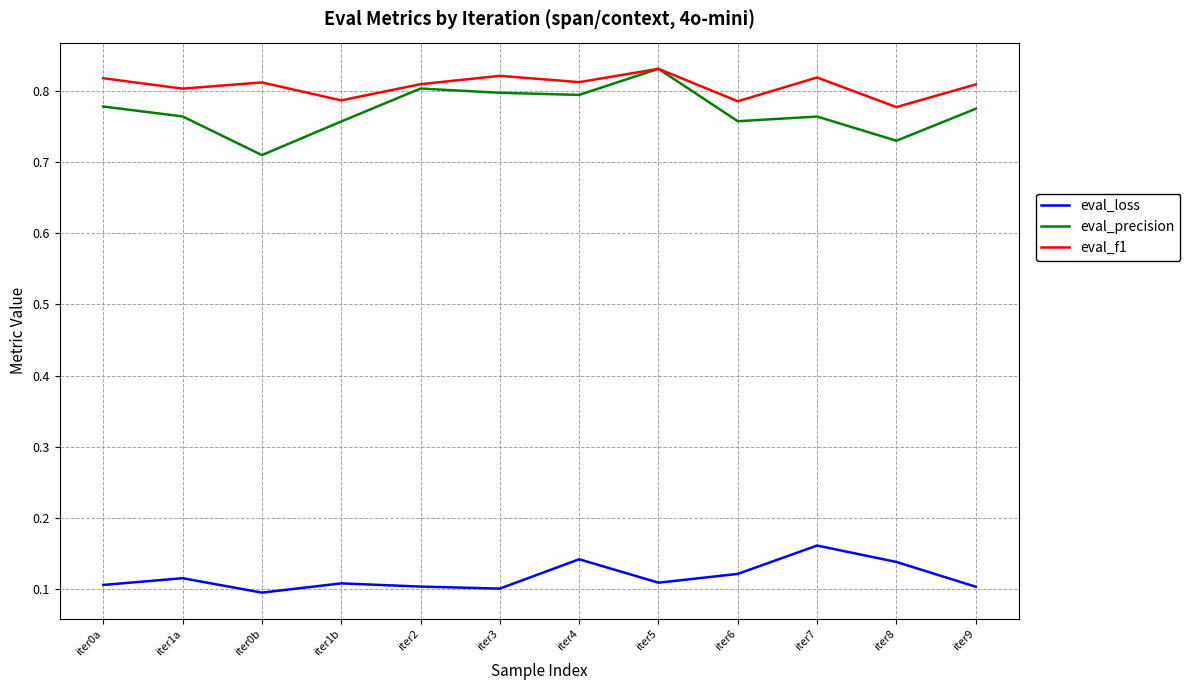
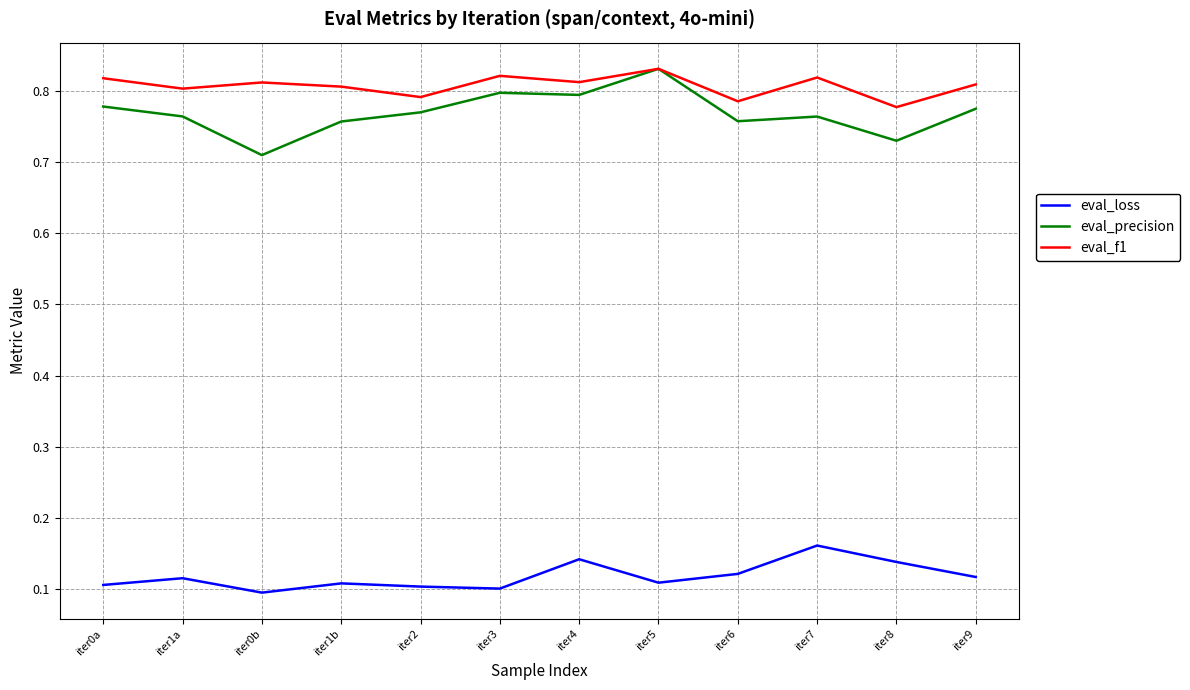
  {
    "eval_loss": {
      "iter0a": 0.11,
      "iter1a": 0.12,
      "iter0b": 0.10,
      "iter1b": 0.11,
      "iter2": 0.10,
      "iter3": 0.10,
      "iter4": 0.14,
      "iter5": 0.11,
      "iter6": 0.12,
      "iter7": 0.16,
      "iter8": 0.14,
-     "iter9": 0.10
+     "iter9": 0.12
    },
    "eval_precision": {
      "iter0a": 0.78,
      "iter1a": 0.76,
      "iter0b": 0.71,
      "iter1b": 0.76,
-     "iter2": 0.80,
+     "iter2": 0.77,
      "iter3": 0.80,
      "iter4": 0.79,
      "iter6": 0.76,
      "iter7": 0.76,
      "iter8": 0.73,
      "iter9": 0.77
    },
    "eval_f1": {
      "iter0a": 0.82,
      "iter1a": 0.80,
      "iter0b": 0.81,
-     "iter1b": 0.79,
-     "iter2": 0.81,
+     "iter1b": 0.81,
+     "iter2": 0.79,
      "iter3": 0.82,
      "iter4": 0.81,
      "iter6": 0.79,
      "iter7": 0.82,
      "iter8": 0.78,
      "iter9": 0.81
    }
  }
